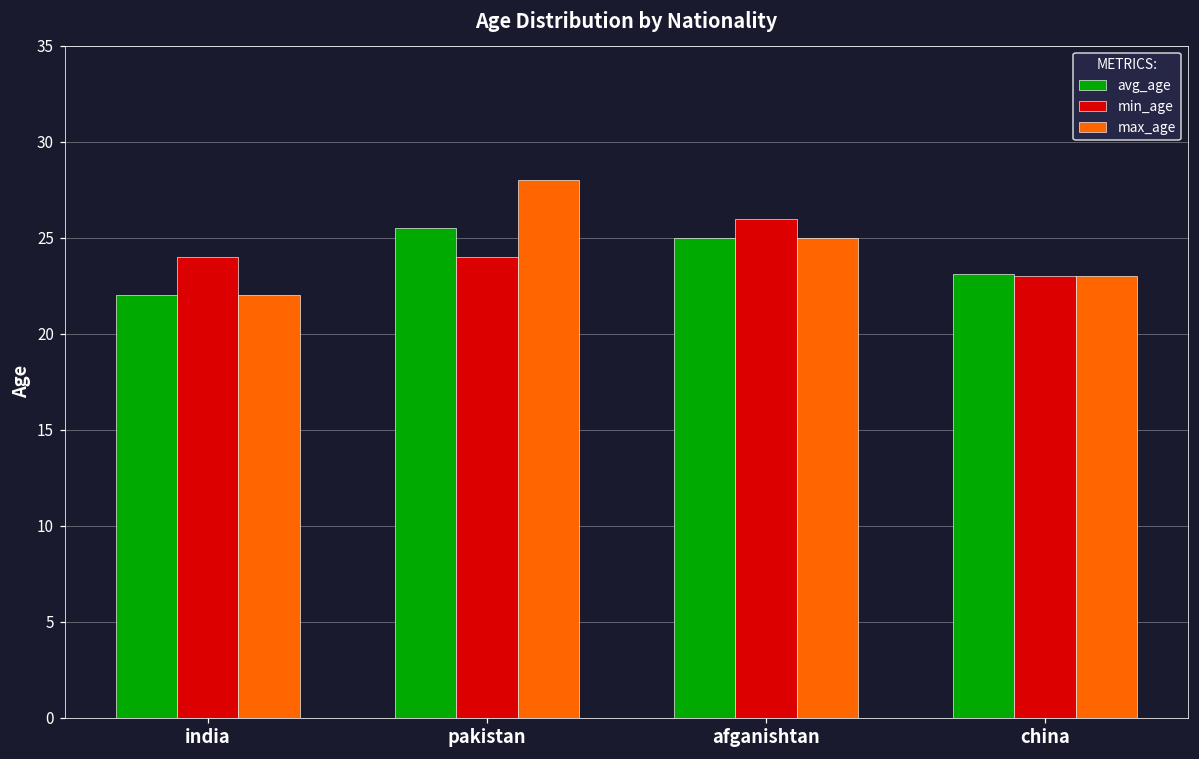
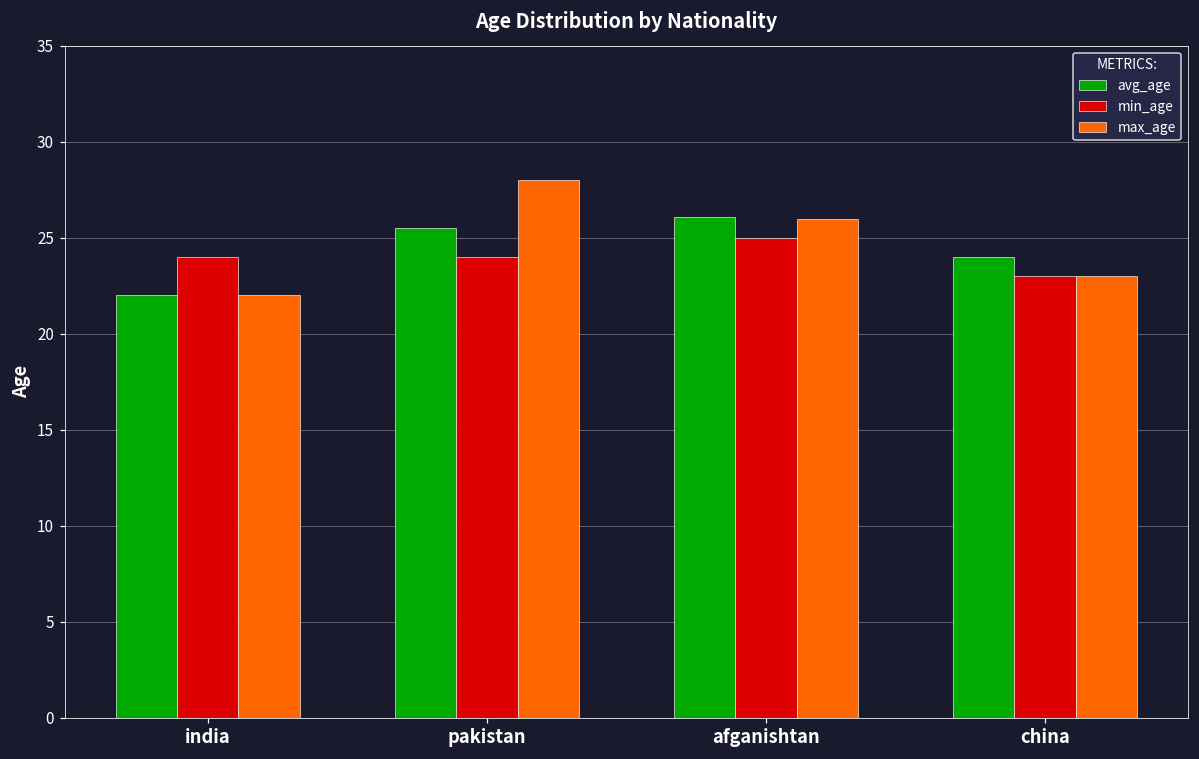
  {
    "avg_age": {
      "india": 22.0,
      "pakistan": 25.5,
-     "afganishtan": 25.0,
-     "china": 23.1
+     "afganishtan": 26.1,
+     "china": 24.0
    },
    "min_age": {
      "india": 24,
      "pakistan": 24,
-     "afganishtan": 26,
+     "afganishtan": 25,
      "china": 23
    },
    "max_age": {
      "india": 22,
      "pakistan": 28,
-     "afganishtan": 25,
+     "afganishtan": 26,
      "china": 23
    }
  }
